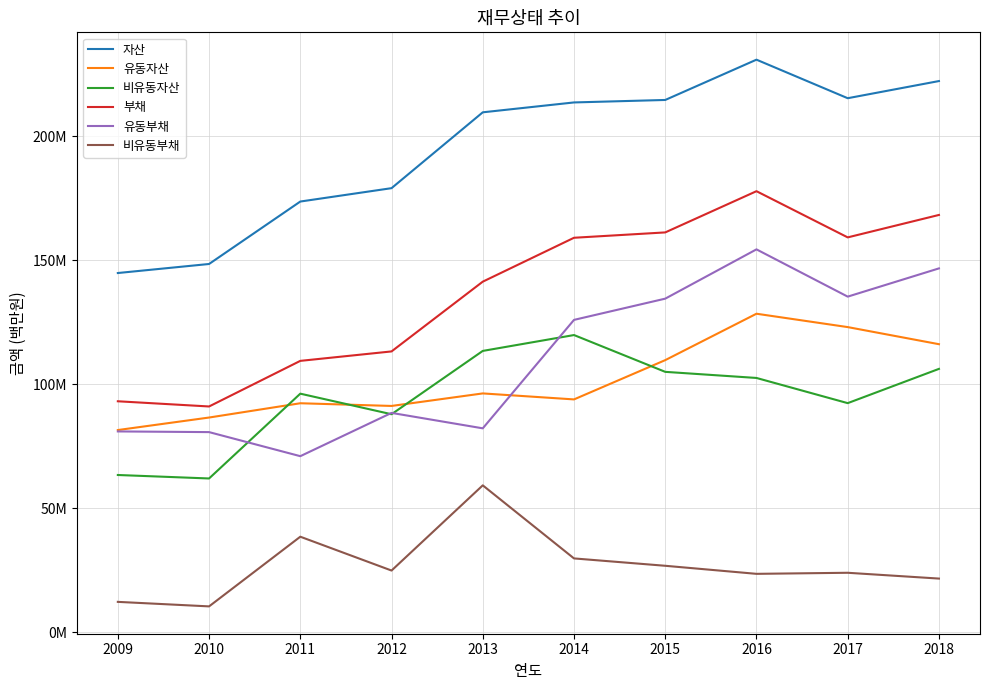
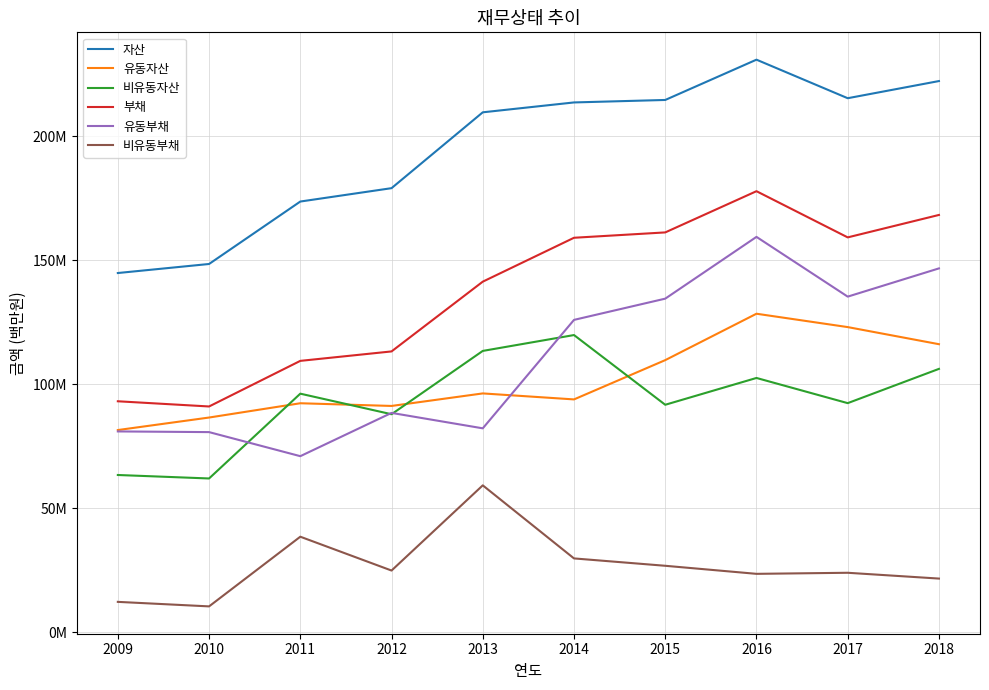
  {
    "자산": {
      "2009": 145000000,
      "2010": 148000000,
      "2011": 174000000,
      "2012": 179000000,
      "2013": 210000000,
      "2014": 214000000,
      "2015": 215000000,
      "2016": 231000000,
      "2017": 215000000,
      "2018": 222000000
    },
    "유동자산": {
      "2010": 87000000,
      "2011": 92000000,
      "2012": 91000000,
      "2013": 96000000,
      "2014": 94000000,
      "2015": 110000000,
      "2016": 128000000,
      "2017": 123000000,
      "2018": 116000000
    },
    "비유동자산": {
      "2009": 63000000,
      "2010": 62000000,
      "2011": 96000000,
      "2013": 113000000,
      "2014": 120000000,
-     "2015": 105000000,
+     "2015": 92000000,
      "2016": 102000000,
      "2017": 92000000,
      "2018": 106000000
    },
    "부채": {
      "2009": 93000000,
      "2010": 91000000,
      "2011": 109000000,
      "2012": 113000000,
      "2013": 141000000,
      "2014": 159000000,
      "2015": 161000000,
      "2016": 178000000,
      "2017": 159000000,
      "2018": 168000000
    },
    "유동부채": {
      "2010": 81000000,
      "2011": 71000000,
      "2013": 82000000,
      "2014": 126000000,
      "2015": 134000000,
-     "2016": 154000000,
+     "2016": 159000000,
      "2017": 135000000,
      "2018": 147000000
    },
    "비유동부채": {
      "2009": 12000000,
      "2010": 10000000,
      "2011": 38000000,
      "2012": 25000000,
      "2013": 59000000,
      "2014": 30000000,
      "2015": 27000000,
      "2016": 23000000,
      "2017": 24000000,
      "2018": 22000000
    }
  }
